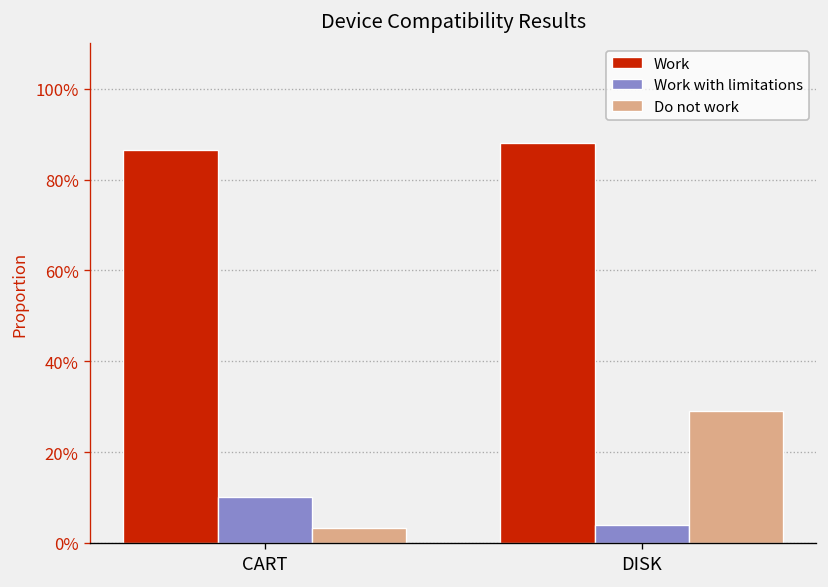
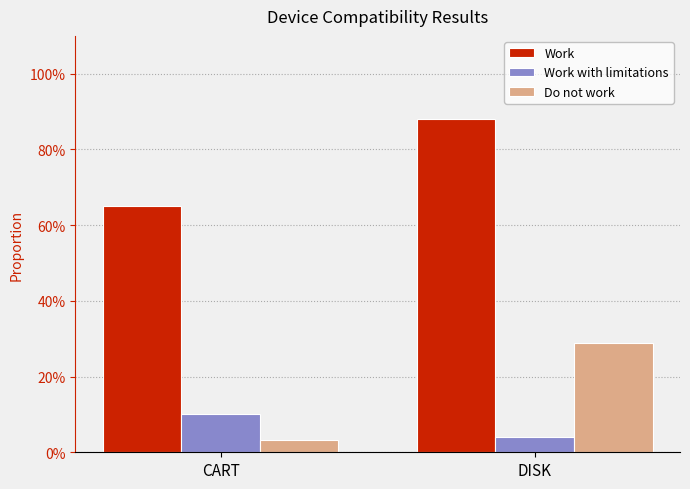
  {
    "Work": {
-     "CART": "87%",
+     "CART": "65%",
      "DISK": "88%"
    },
    "Work with limitations": {
      "CART": "10%",
      "DISK": "4%"
    },
    "Do not work": {
      "CART": "3%",
      "DISK": "29%"
    }
  }
